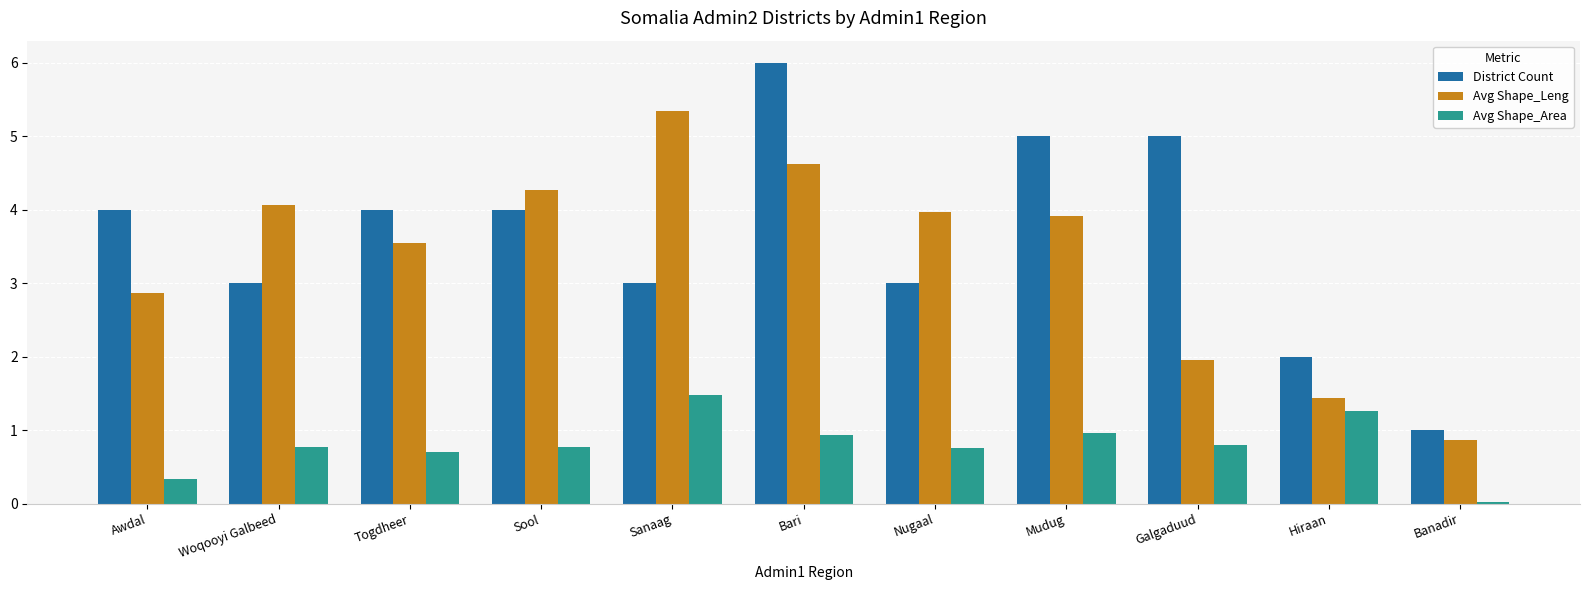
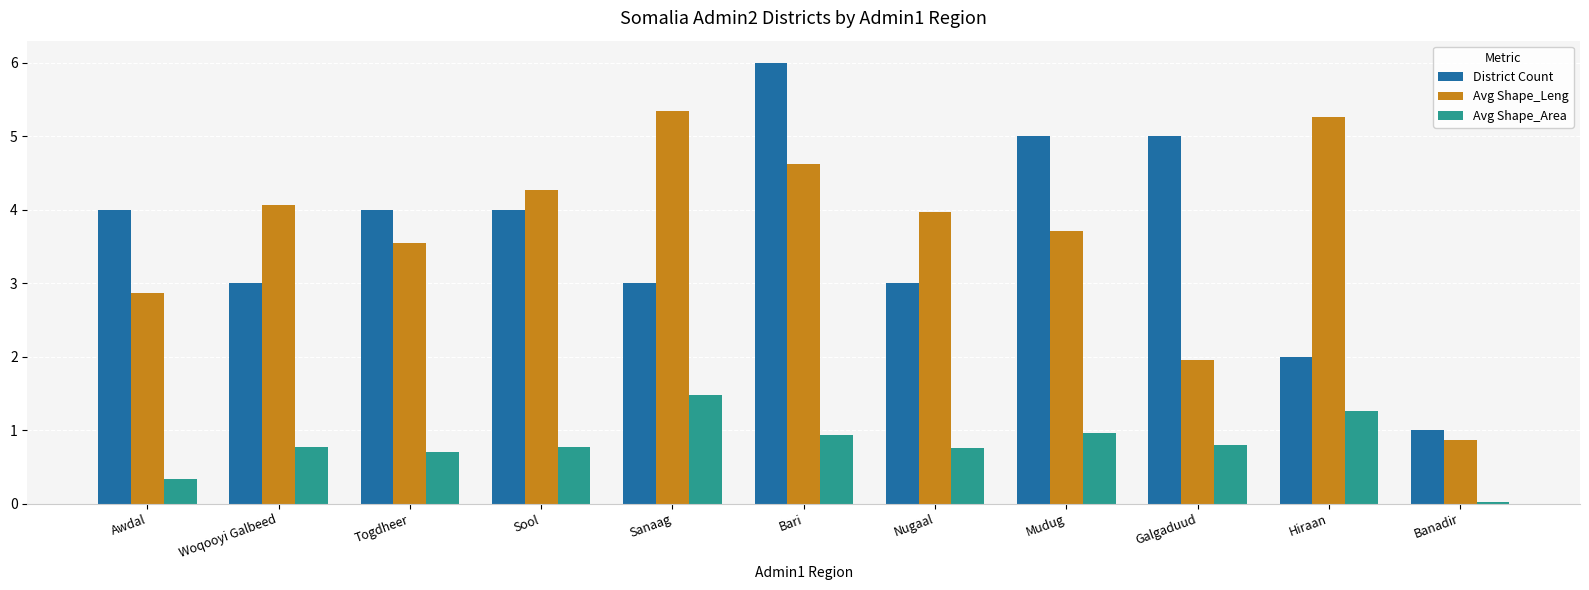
  {
    "Avg Shape_Leng": {
      "Awdal": 2.9,
      "Woqooyi Galbeed": 4.1,
      "Togdheer": 3.6,
      "Sool": 4.3,
      "Sanaag": 5.3,
      "Bari": 4.6,
      "Nugaal": 4.0,
-     "Mudug": 3.9,
+     "Mudug": 3.7,
      "Galgaduud": 2.0,
-     "Hiraan": 1.4,
+     "Hiraan": 5.3,
      "Banadir": 0.9
    }
  }
